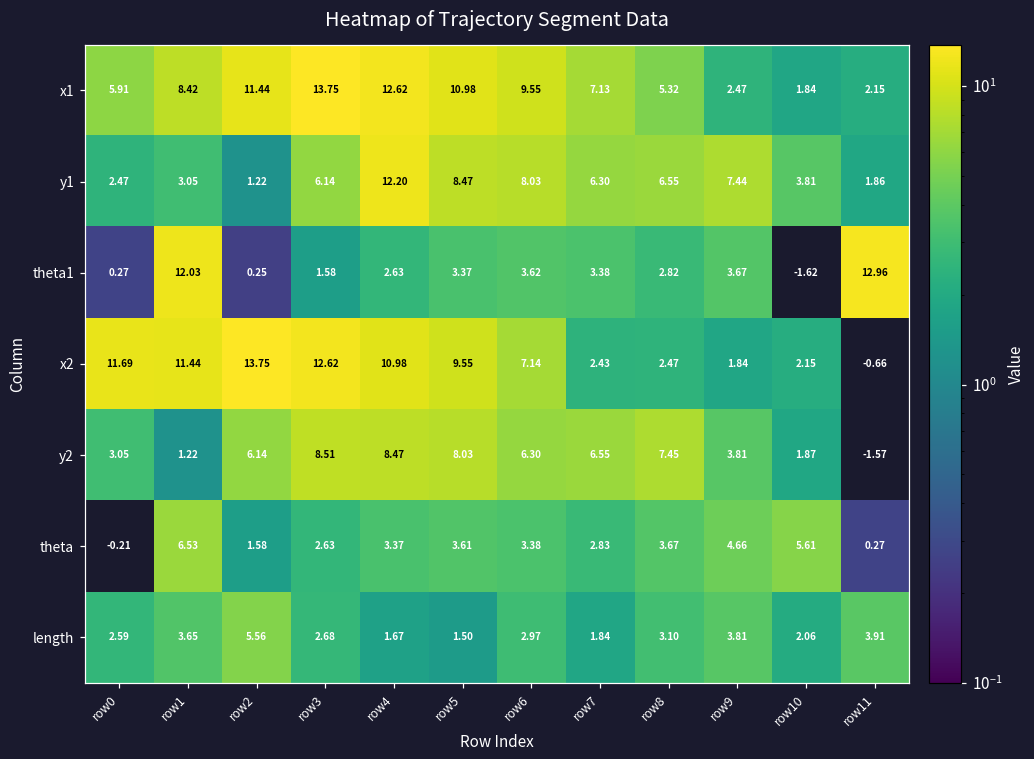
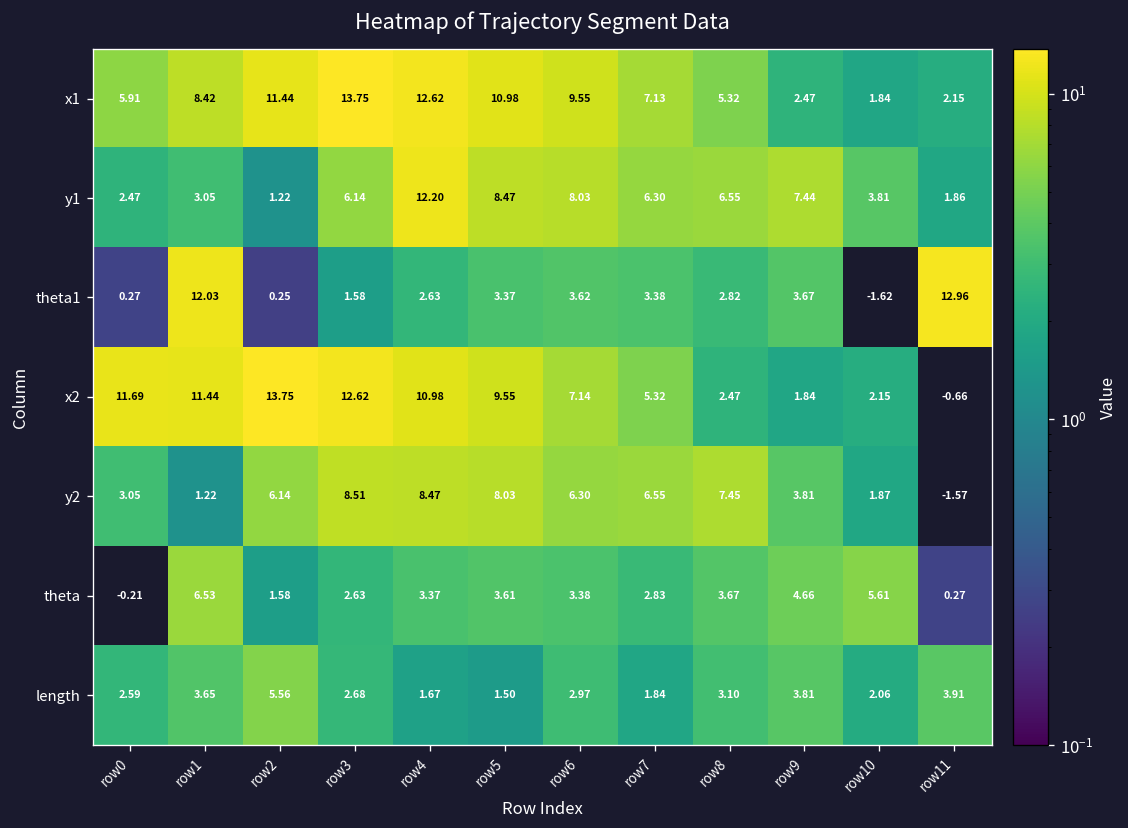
  {
    "x1": {
      "row0": 5.91,
      "row1": 8.42,
      "row2": 11.44,
      "row3": 13.75,
      "row4": 12.62,
      "row5": 10.98,
      "row6": 9.55,
      "row7": 7.13,
      "row8": 5.32,
      "row9": 2.47,
      "row10": 1.84,
      "row11": 2.15
    },
    "y1": {
      "row0": 2.47,
      "row1": 3.05,
      "row2": 1.22,
      "row3": 6.14,
      "row4": 12.20,
      "row5": 8.47,
      "row6": 8.03,
      "row7": 6.30,
      "row8": 6.55,
      "row9": 7.44,
      "row10": 3.81,
      "row11": 1.86
    },
    "theta1": {
      "row0": 0.27,
      "row1": 12.03,
      "row2": 0.25,
      "row3": 1.58,
      "row4": 2.63,
      "row5": 3.37,
      "row6": 3.62,
      "row7": 3.38,
      "row8": 2.82,
      "row9": 3.67,
      "row10": -1.62,
      "row11": 12.96
    },
    "x2": {
      "row0": 11.69,
      "row1": 11.44,
      "row2": 13.75,
      "row3": 12.62,
      "row4": 10.98,
      "row5": 9.55,
      "row6": 7.14,
-     "row7": 2.43,
+     "row7": 5.32,
      "row8": 2.47,
      "row9": 1.84,
      "row10": 2.15,
      "row11": -0.66
    },
    "y2": {
      "row0": 3.05,
      "row1": 1.22,
      "row2": 6.14,
      "row3": 8.51,
      "row4": 8.47,
      "row5": 8.03,
      "row6": 6.30,
      "row7": 6.55,
      "row8": 7.45,
      "row9": 3.81,
      "row10": 1.87,
      "row11": -1.57
    },
    "theta": {
      "row0": -0.21,
      "row1": 6.53,
      "row2": 1.58,
      "row3": 2.63,
      "row4": 3.37,
      "row5": 3.61,
      "row6": 3.38,
      "row7": 2.83,
      "row8": 3.67,
      "row9": 4.66,
      "row10": 5.61,
      "row11": 0.27
    },
    "length": {
      "row0": 2.59,
      "row1": 3.65,
      "row2": 5.56,
      "row3": 2.68,
      "row4": 1.67,
      "row5": 1.50,
      "row6": 2.97,
      "row7": 1.84,
      "row8": 3.10,
      "row9": 3.81,
      "row10": 2.06,
      "row11": 3.91
    }
  }
